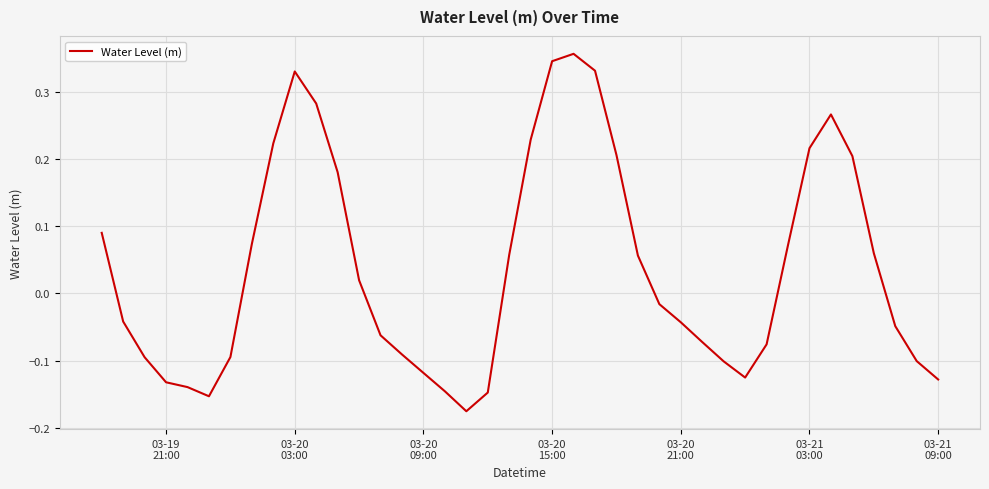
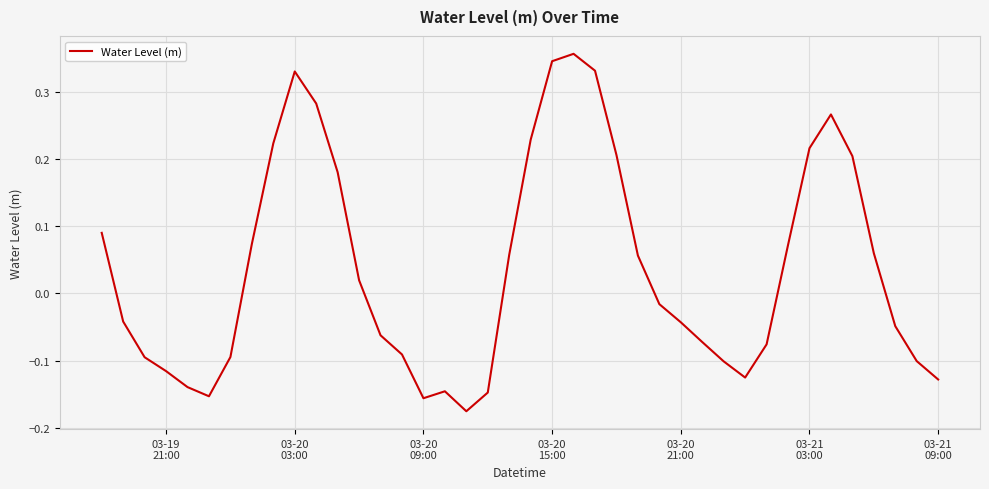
  {
-   "03-19 21:00": -0.13,
+   "03-19 21:00": -0.12,
    "03-20 03:00": 0.33,
-   "03-20 09:00": -0.12,
+   "03-20 09:00": -0.16,
    "03-20 15:00": 0.35,
    "03-20 21:00": -0.04,
    "03-21 03:00": 0.22,
    "03-21 09:00": -0.13
  }
